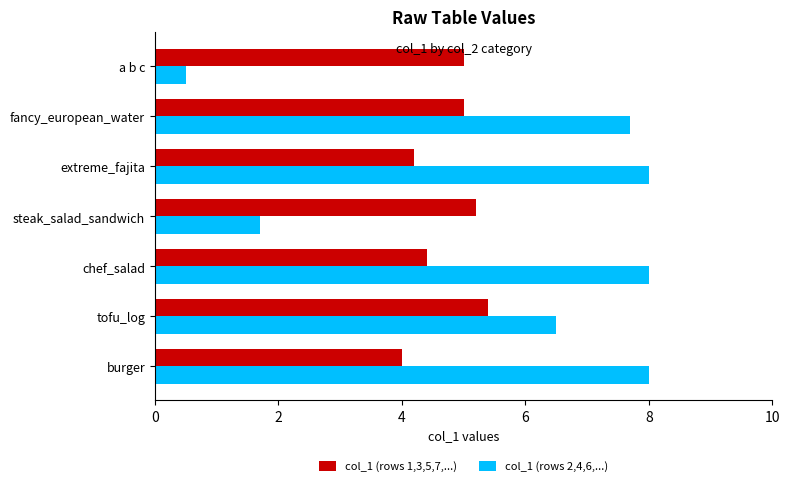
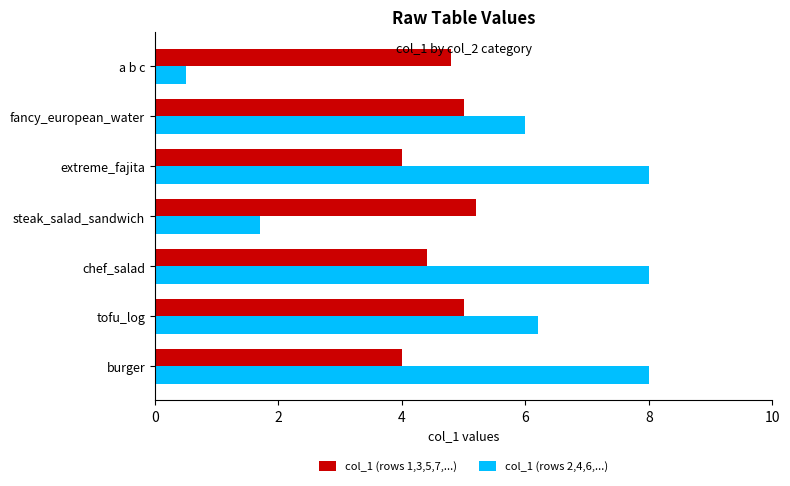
  {
    "col_1 (rows 1,3,5,7,...)": {
-     "a b c": 5.0,
+     "a b c": 4.8,
      "fancy_european_water": 5.0,
-     "extreme_fajita": 4.2,
+     "extreme_fajita": 4.0,
      "steak_salad_sandwich": 5.2,
      "chef_salad": 4.4,
-     "tofu_log": 5.4,
+     "tofu_log": 5.0,
      "burger": 4.0
    },
    "col_1 (rows 2,4,6,...)": {
      "a b c": 0.5,
-     "fancy_european_water": 7.7,
+     "fancy_european_water": 6.0,
      "extreme_fajita": 8.0,
      "steak_salad_sandwich": 1.7,
      "chef_salad": 8.0,
-     "tofu_log": 6.5,
+     "tofu_log": 6.2,
      "burger": 8.0
    }
  }
